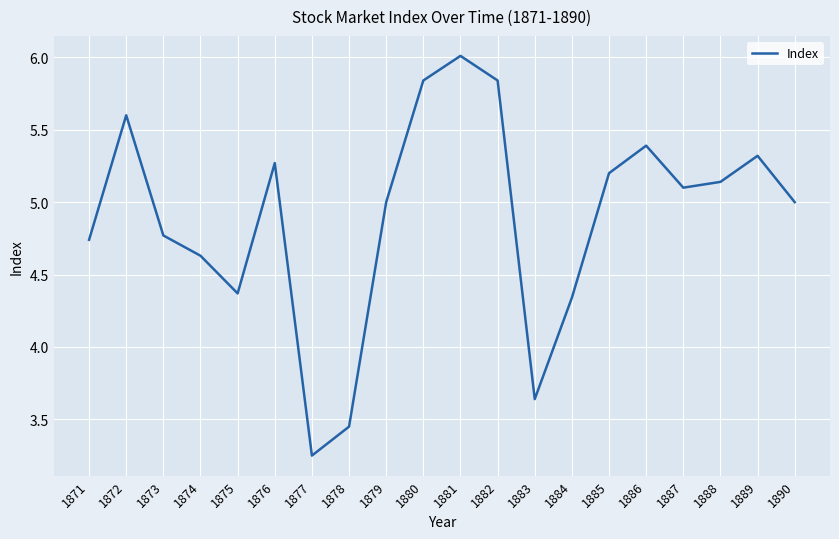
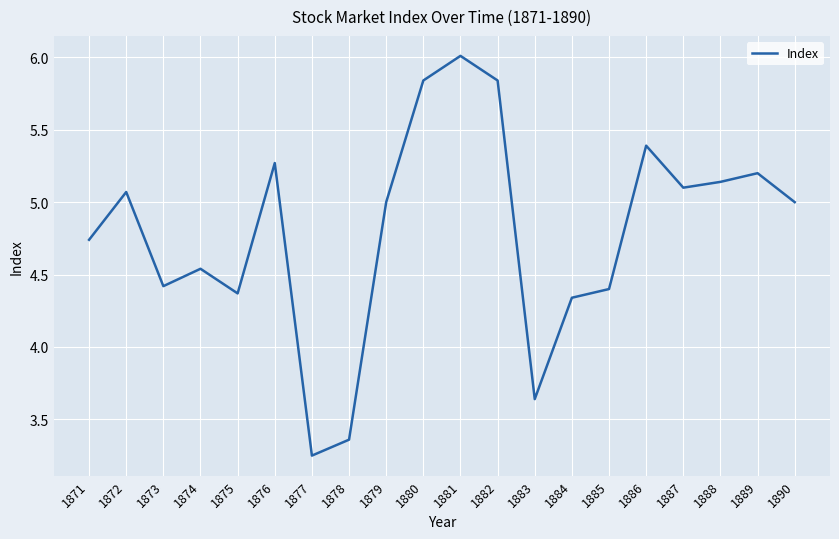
  {
    "1871": 4.74,
-   "1872": 5.60,
-   "1873": 4.77,
-   "1874": 4.63,
+   "1872": 5.07,
+   "1873": 4.42,
+   "1874": 4.54,
    "1875": 4.37,
    "1876": 5.27,
    "1877": 3.25,
-   "1878": 3.45,
+   "1878": 3.36,
    "1879": 5.00,
    "1880": 5.84,
    "1881": 6.01,
    "1882": 5.84,
    "1883": 3.64,
    "1884": 4.34,
-   "1885": 5.2,
+   "1885": 4.4,
    "1886": 5.39,
    "1887": 5.10,
    "1888": 5.14,
-   "1889": 5.32,
+   "1889": 5.20,
    "1890": 5.00
  }
